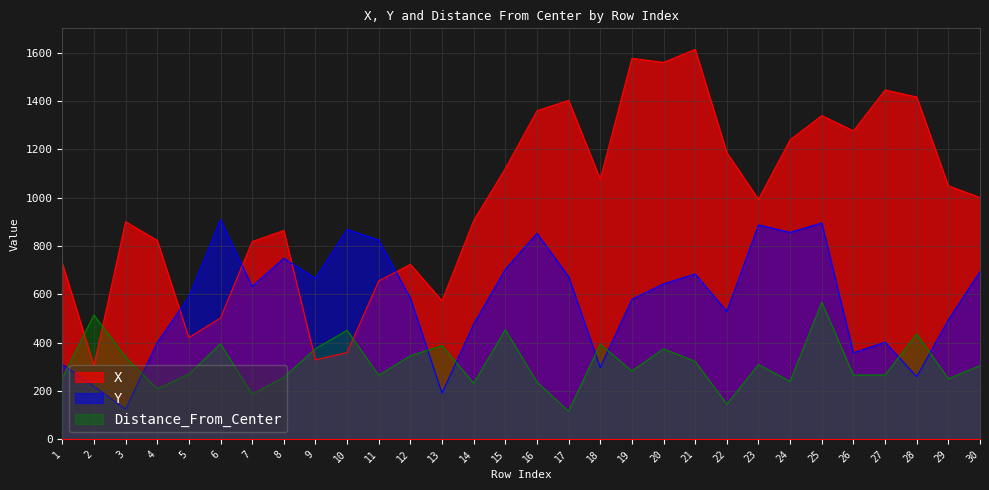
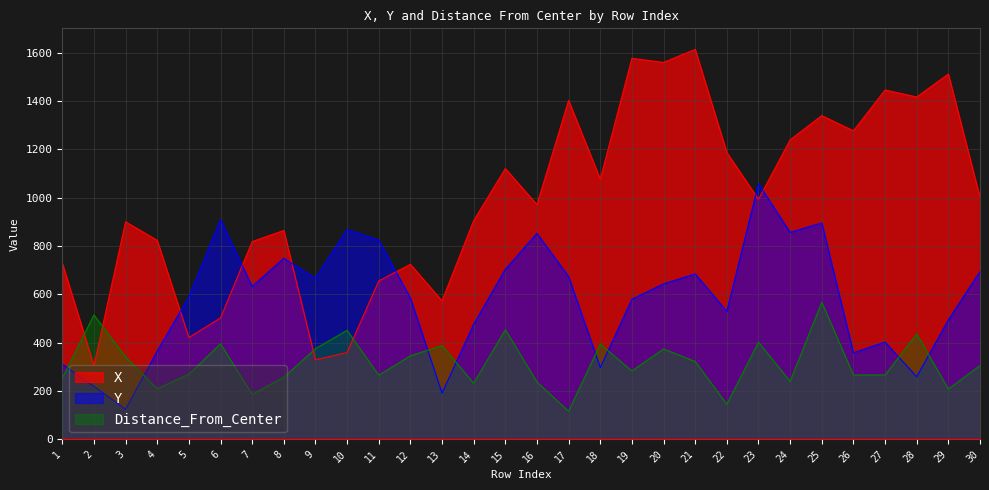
  {
    "X": {
      "1": 730,
      "3": 900,
      "4": 820,
      "5": 420,
      "6": 500,
      "7": 820,
      "8": 860,
      "9": 330,
      "10": 360,
      "11": 660,
      "12": 720,
      "13": 570,
      "14": 910,
      "15": 1120,
-     "16": 1360,
+     "16": 970,
      "17": 1400,
      "18": 1080,
      "19": 1580,
      "20": 1560,
      "21": 1610,
      "22": 1190,
      "23": 990,
      "24": 1240,
      "25": 1340,
      "26": 1280,
      "27": 1450,
      "28": 1420,
-     "29": 1050,
+     "29": 1510,
      "30": 1000
    },
    "Y": {
      "1": 310,
-     "4": 400,
+     "4": 370,
      "5": 590,
      "6": 910,
      "7": 630,
      "8": 750,
      "9": 670,
      "10": 870,
      "11": 820,
      "12": 580,
      "13": 190,
      "14": 480,
      "15": 700,
      "16": 850,
      "17": 670,
      "18": 300,
      "19": 580,
      "20": 640,
      "21": 680,
      "22": 530,
-     "23": 890,
+     "23": 1060,
      "24": 860,
      "25": 900,
      "26": 360,
      "27": 400,
      "28": 260,
      "29": 490,
      "30": 690
    },
    "Distance_From_Center": {
      "1": 250,
      "2": 510,
      "3": 340,
      "6": 400,
      "9": 380,
      "10": 450,
      "11": 270,
      "12": 350,
      "13": 390,
      "14": 230,
      "15": 450,
      "16": 240,
      "17": 120,
      "18": 390,
      "19": 280,
      "20": 370,
      "21": 320,
      "22": 150,
-     "23": 310,
+     "23": 400,
      "24": 240,
      "25": 570,
      "26": 270,
      "27": 270,
      "28": 440,
-     "29": 250,
+     "29": 210,
      "30": 300
    }
  }
